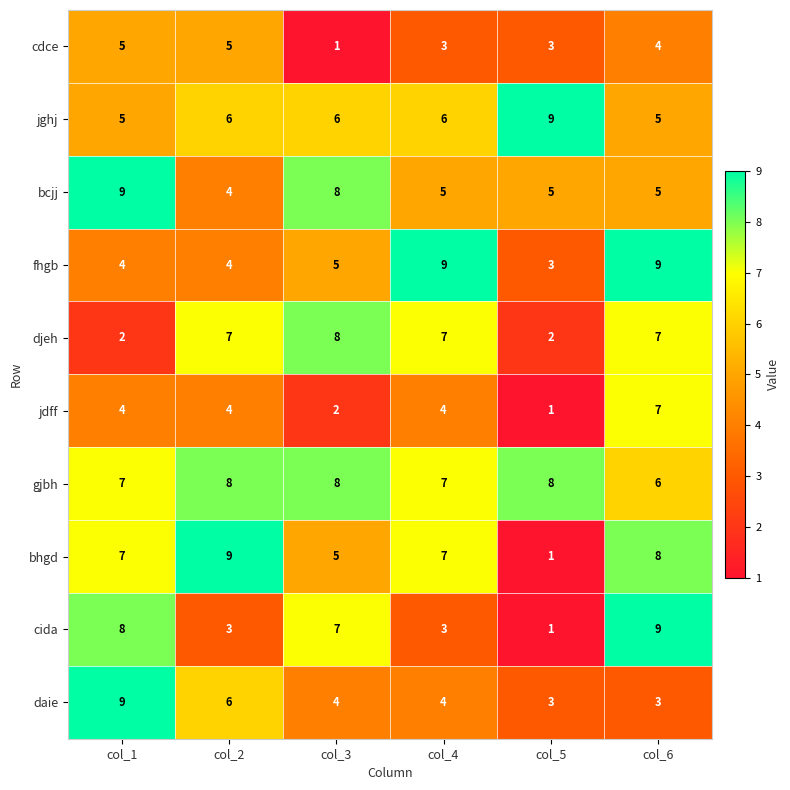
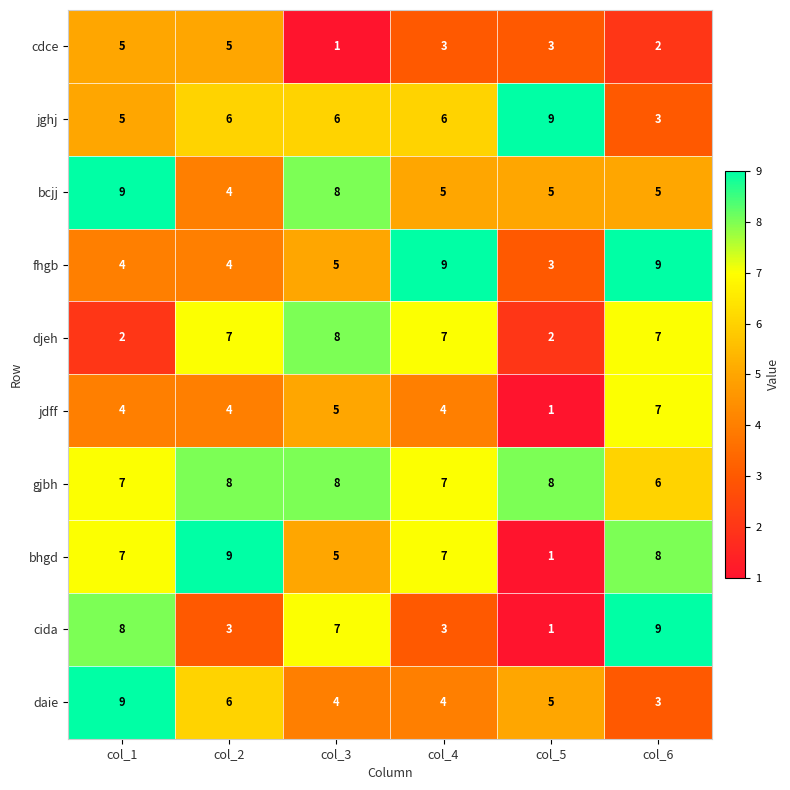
  {
    "cdce": {
      "col_1": 5,
      "col_2": 5,
      "col_3": 1,
      "col_4": 3,
      "col_5": 3,
-     "col_6": 4
+     "col_6": 2
    },
    "jghj": {
      "col_1": 5,
      "col_2": 6,
      "col_3": 6,
      "col_4": 6,
      "col_5": 9,
-     "col_6": 5
+     "col_6": 3
    },
    "bcjj": {
      "col_1": 9,
      "col_2": 4,
      "col_3": 8,
      "col_4": 5,
      "col_5": 5,
      "col_6": 5
    },
    "fhgb": {
      "col_1": 4,
      "col_2": 4,
      "col_3": 5,
      "col_4": 9,
      "col_5": 3,
      "col_6": 9
    },
    "djeh": {
      "col_1": 2,
      "col_2": 7,
      "col_3": 8,
      "col_4": 7,
      "col_5": 2,
      "col_6": 7
    },
    "jdff": {
      "col_1": 4,
      "col_2": 4,
-     "col_3": 2,
+     "col_3": 5,
      "col_4": 4,
      "col_5": 1,
      "col_6": 7
    },
    "gjbh": {
      "col_1": 7,
      "col_2": 8,
      "col_3": 8,
      "col_4": 7,
      "col_5": 8,
      "col_6": 6
    },
    "bhgd": {
      "col_1": 7,
      "col_2": 9,
      "col_3": 5,
      "col_4": 7,
      "col_5": 1,
      "col_6": 8
    },
    "cida": {
      "col_1": 8,
      "col_2": 3,
      "col_3": 7,
      "col_4": 3,
      "col_5": 1,
      "col_6": 9
    },
    "daie": {
      "col_1": 9,
      "col_2": 6,
      "col_3": 4,
      "col_4": 4,
-     "col_5": 3,
+     "col_5": 5,
      "col_6": 3
    }
  }
